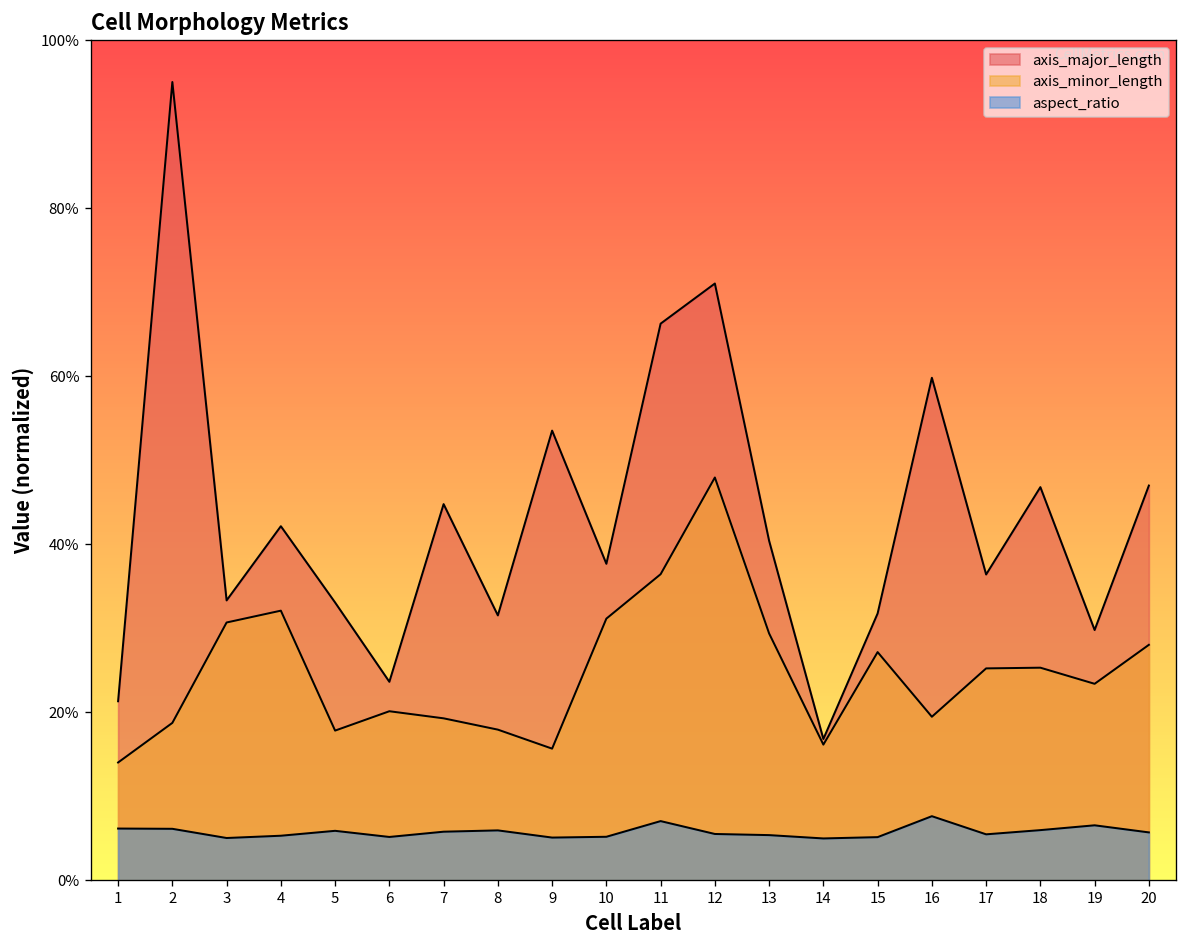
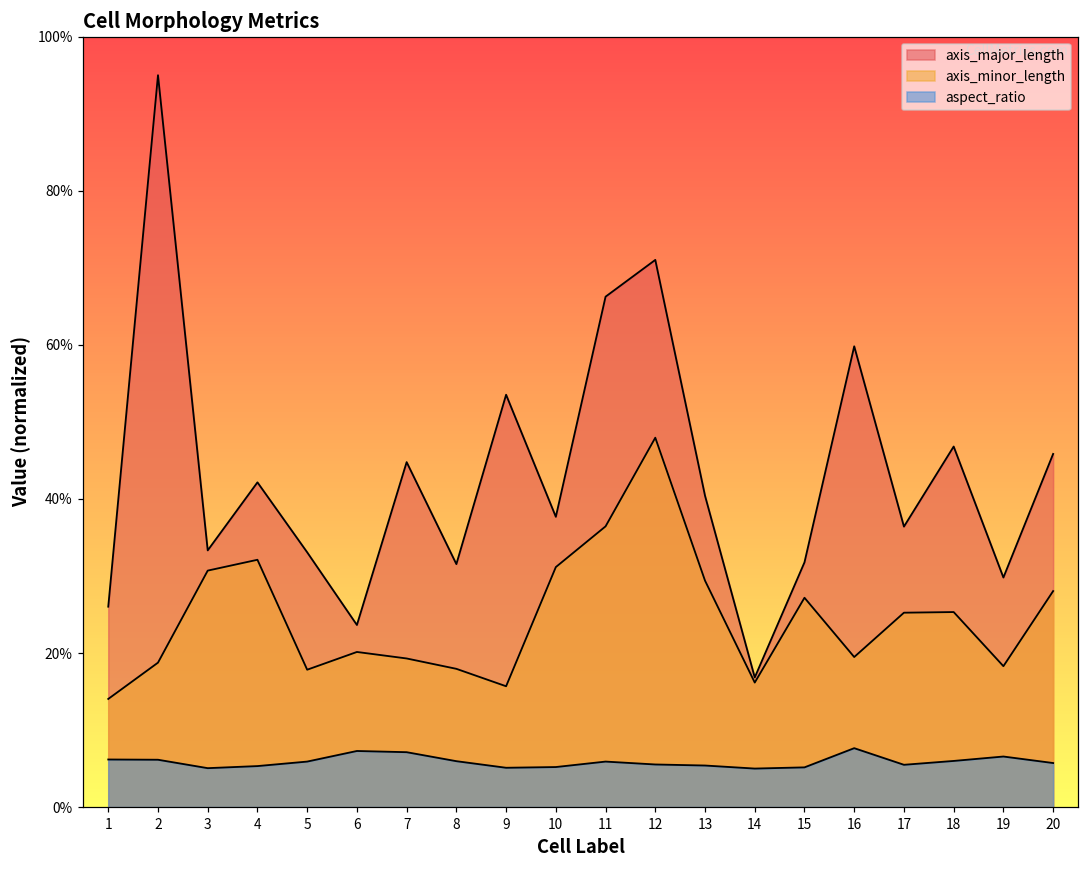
  {
    "axis_major_length": {
-     "1": "21%",
+     "1": "26%",
      "2": "95%",
      "3": "33%",
      "4": "42%",
      "5": "33%",
      "6": "24%",
      "7": "45%",
      "8": "32%",
      "9": "54%",
      "10": "38%",
      "11": "66%",
      "12": "71%",
      "13": "40%",
      "14": "17%",
      "15": "32%",
      "16": "60%",
      "17": "36%",
      "18": "47%",
      "19": "30%",
-     "20": "47%"
+     "20": "46%"
    },
    "axis_minor_length": {
      "1": "14%",
      "2": "19%",
      "3": "31%",
      "4": "32%",
      "5": "18%",
      "6": "20%",
      "7": "19%",
      "8": "18%",
      "9": "16%",
      "10": "31%",
      "11": "36%",
      "12": "48%",
      "13": "29%",
      "14": "16%",
      "15": "27%",
      "16": "19%",
      "17": "25%",
      "18": "25%",
-     "19": "23%",
+     "19": "18%",
      "20": "28%"
    },
    "aspect_ratio": {
      "1": "6%",
      "2": "6%",
      "3": "5%",
      "4": "5%",
      "5": "6%",
-     "6": "5%",
-     "7": "6%",
+     "6": "7%",
+     "7": "7%",
      "8": "6%",
      "9": "5%",
      "10": "5%",
-     "11": "7%",
+     "11": "6%",
      "12": "6%",
      "13": "5%",
      "14": "5%",
      "15": "5%",
      "16": "8%",
      "17": "5%",
      "18": "6%",
      "19": "7%",
      "20": "6%"
    }
  }
